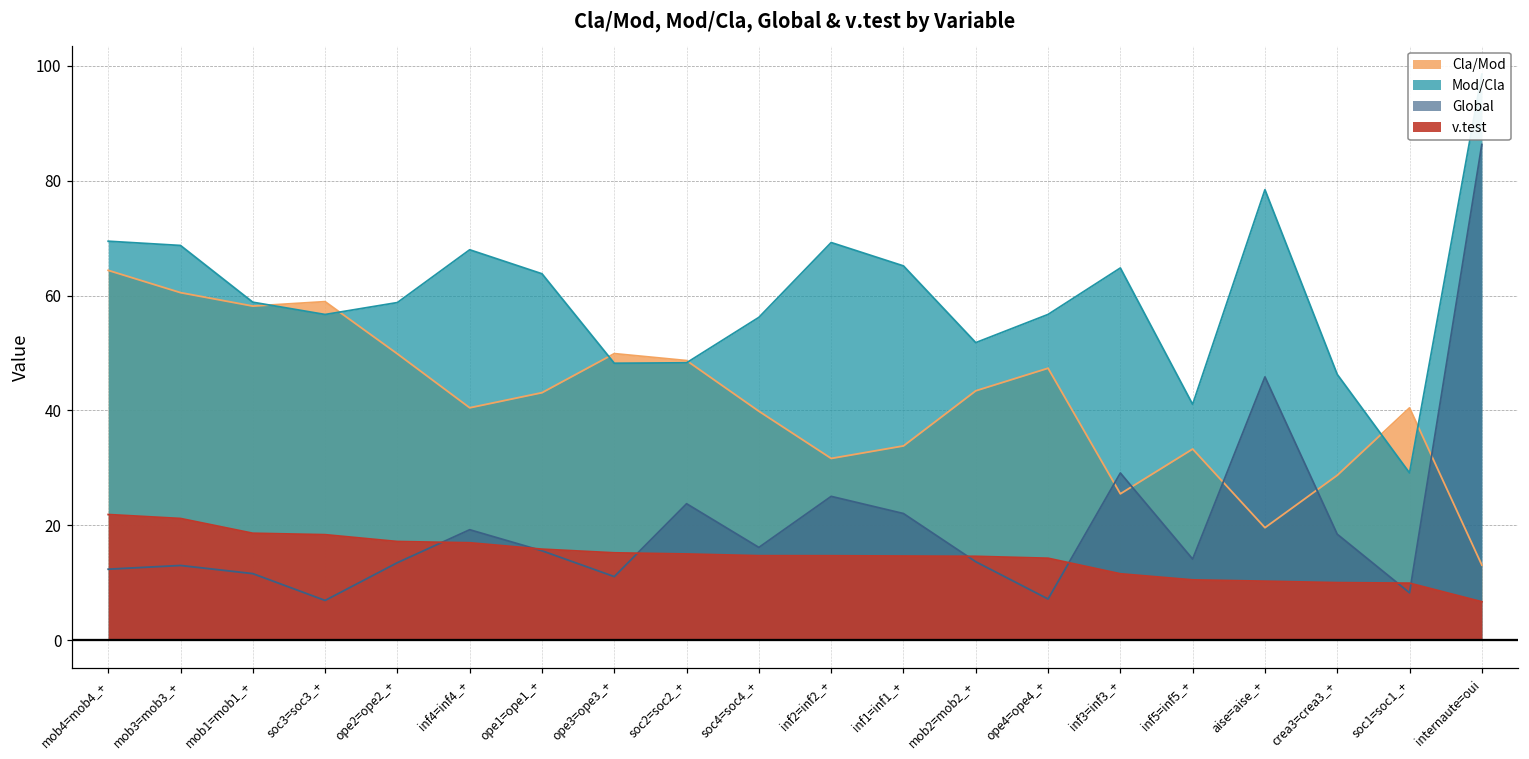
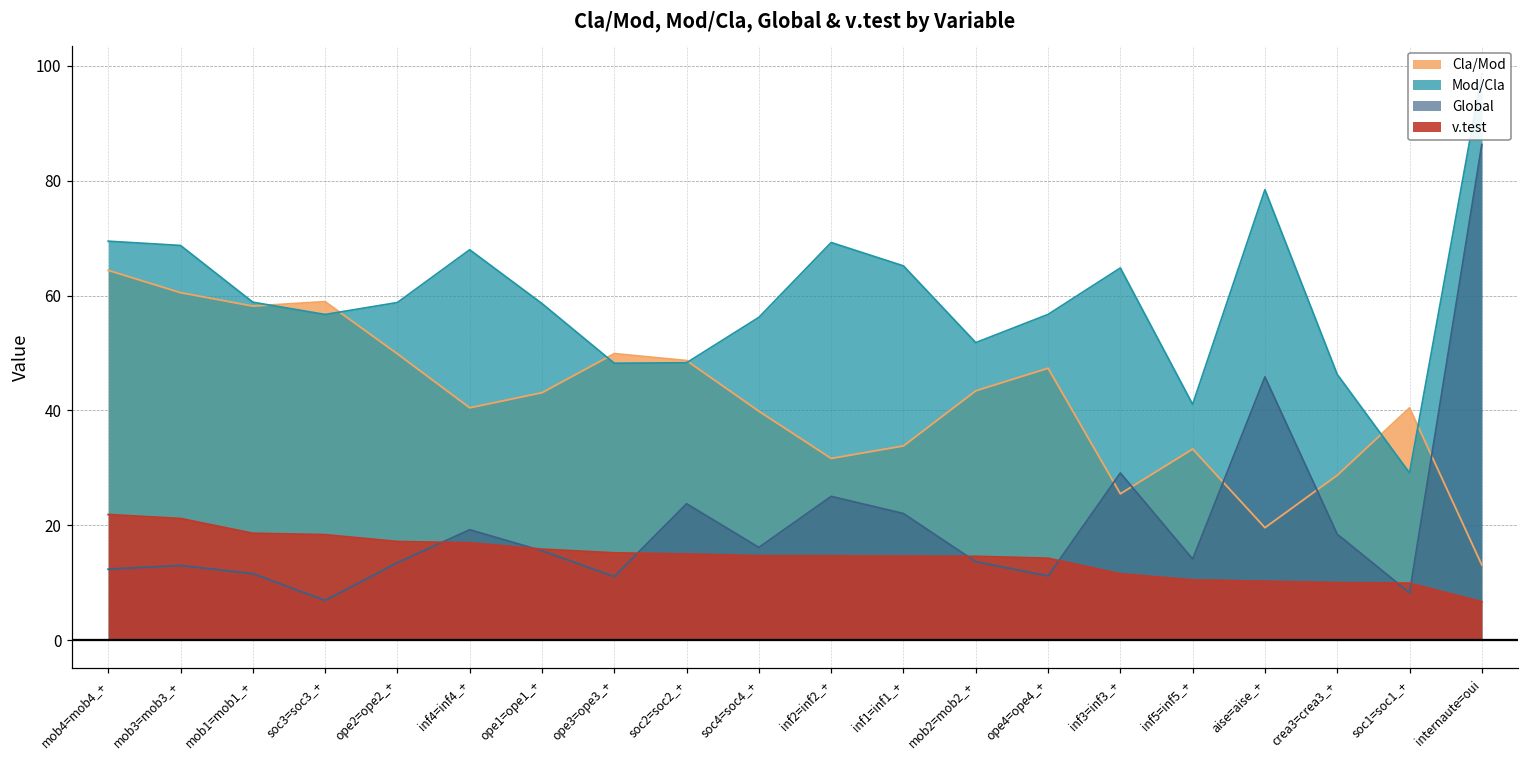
  {
    "Cla/Mod": {
      "mob4=mob4_+": 64,
      "mob3=mob3_+": 61,
      "mob1=mob1_+": 58,
      "soc3=soc3_+": 59,
      "ope2=ope2_+": 50,
      "inf4=inf4_+": 40,
      "ope1=ope1_+": 43,
      "ope3=ope3_+": 50,
      "soc4=soc4_+": 40,
      "inf2=inf2_+": 32,
      "inf1=inf1_+": 34,
      "mob2=mob2_+": 43,
      "ope4=ope4_+": 47,
      "inf3=inf3_+": 25,
      "inf5=inf5_+": 33,
      "aise=aise_+": 20,
      "crea3=crea3_+": 29,
      "soc1=soc1_+": 40,
      "internaute=oui": 13
    },
    "Mod/Cla": {
      "mob4=mob4_+": 69,
      "mob3=mob3_+": 69,
      "mob1=mob1_+": 59,
      "soc3=soc3_+": 57,
      "ope2=ope2_+": 59,
      "inf4=inf4_+": 68,
-     "ope1=ope1_+": 64,
+     "ope1=ope1_+": 59,
      "ope3=ope3_+": 48,
      "soc4=soc4_+": 56,
      "inf2=inf2_+": 69,
      "inf1=inf1_+": 65,
      "mob2=mob2_+": 52,
      "ope4=ope4_+": 57,
      "inf3=inf3_+": 65,
      "inf5=inf5_+": 41,
      "aise=aise_+": 78,
      "crea3=crea3_+": 46,
      "soc1=soc1_+": 29
    },
    "Global": {
      "mob4=mob4_+": 12,
      "mob3=mob3_+": 13,
      "mob1=mob1_+": 12,
      "soc3=soc3_+": 7,
      "ope2=ope2_+": 13,
      "inf4=inf4_+": 19,
      "ope3=ope3_+": 11,
      "soc2=soc2_+": 24,
      "soc4=soc4_+": 16,
      "inf2=inf2_+": 25,
      "inf1=inf1_+": 22,
      "mob2=mob2_+": 14,
-     "ope4=ope4_+": 7,
+     "ope4=ope4_+": 11,
      "inf3=inf3_+": 29,
      "inf5=inf5_+": 14,
      "aise=aise_+": 46,
      "crea3=crea3_+": 18,
      "soc1=soc1_+": 8,
      "internaute=oui": 86
    },
    "v.test": {
      "mob4=mob4_+": 22,
      "mob3=mob3_+": 21,
      "mob1=mob1_+": 19,
      "soc3=soc3_+": 18,
      "ope2=ope2_+": 17,
      "inf4=inf4_+": 17,
      "ope3=ope3_+": 15,
      "soc2=soc2_+": 15,
      "soc4=soc4_+": 15,
      "inf2=inf2_+": 15,
      "inf1=inf1_+": 15,
      "mob2=mob2_+": 15,
      "ope4=ope4_+": 14,
      "inf3=inf3_+": 12,
      "inf5=inf5_+": 10,
      "aise=aise_+": 10,
      "crea3=crea3_+": 10,
      "soc1=soc1_+": 10,
      "internaute=oui": 7
    }
  }
